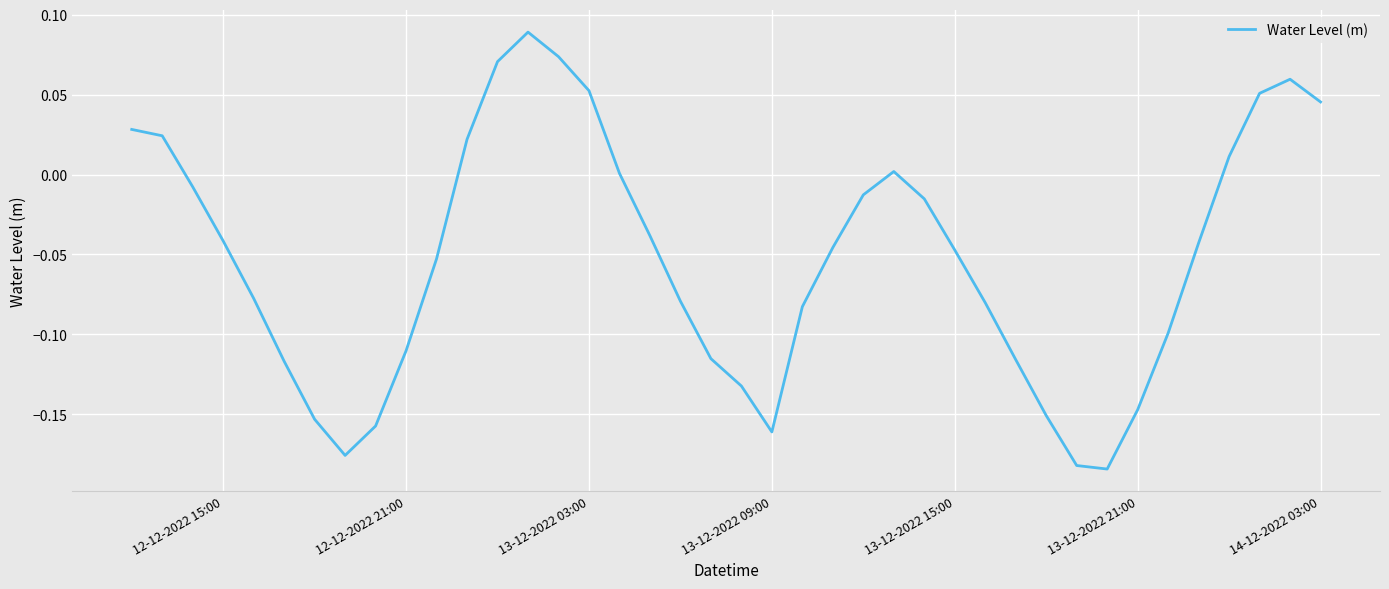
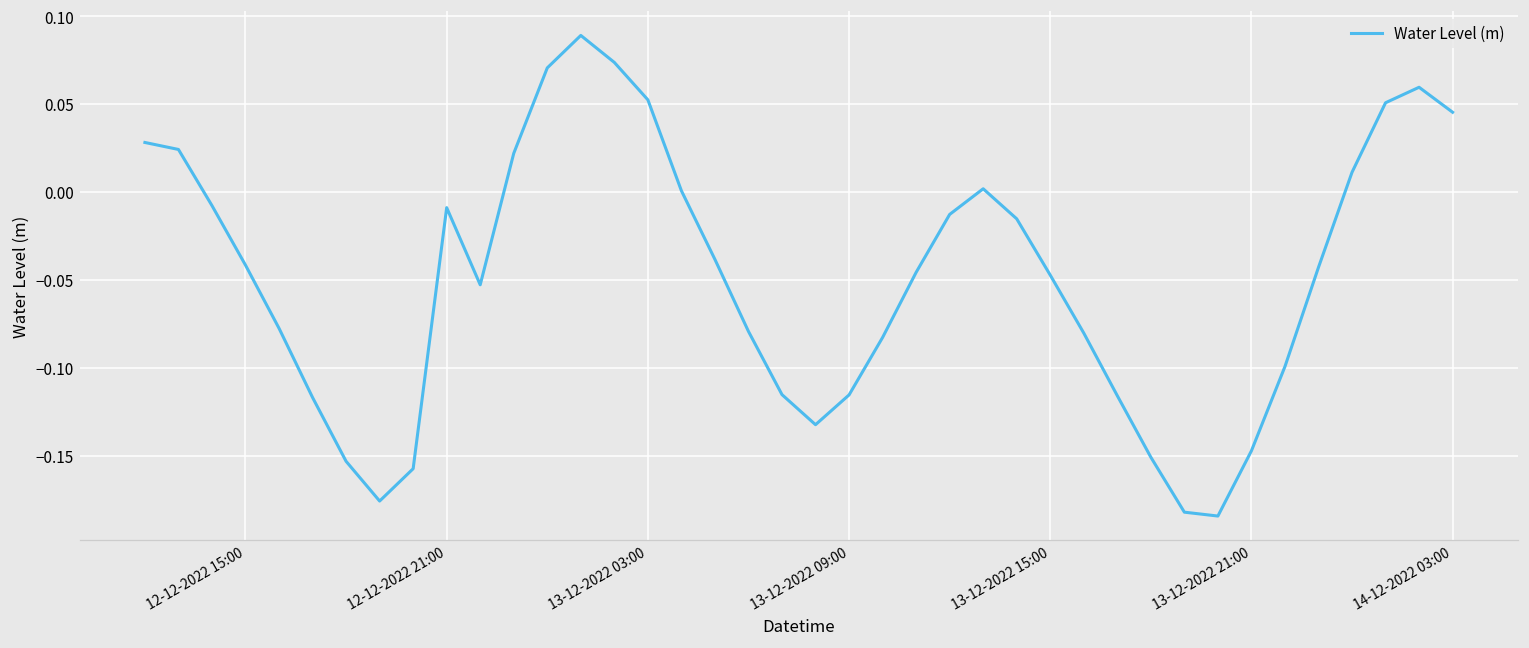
  {
    "12-12-2022 15:00": -0.042,
-   "12-12-2022 21:00": -0.110,
+   "12-12-2022 21:00": -0.009,
    "13-12-2022 03:00": 0.052,
-   "13-12-2022 09:00": -0.161,
+   "13-12-2022 09:00": -0.115,
    "13-12-2022 15:00": -0.047,
    "13-12-2022 21:00": -0.147,
    "14-12-2022 03:00": 0.045
  }
